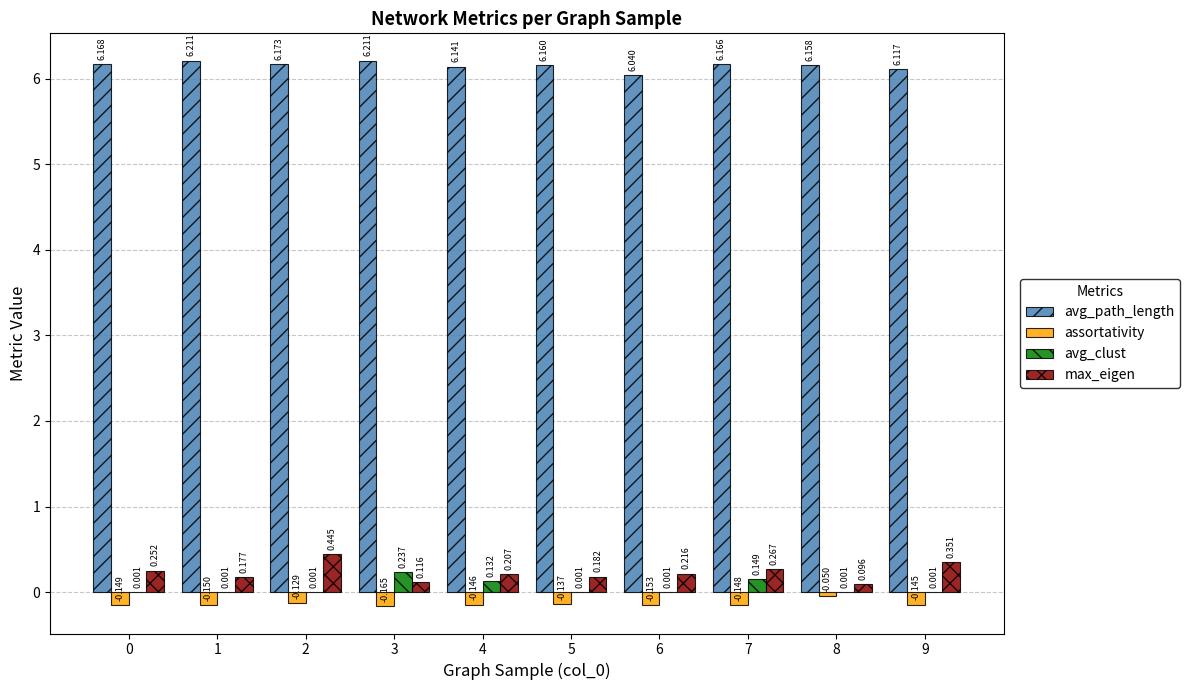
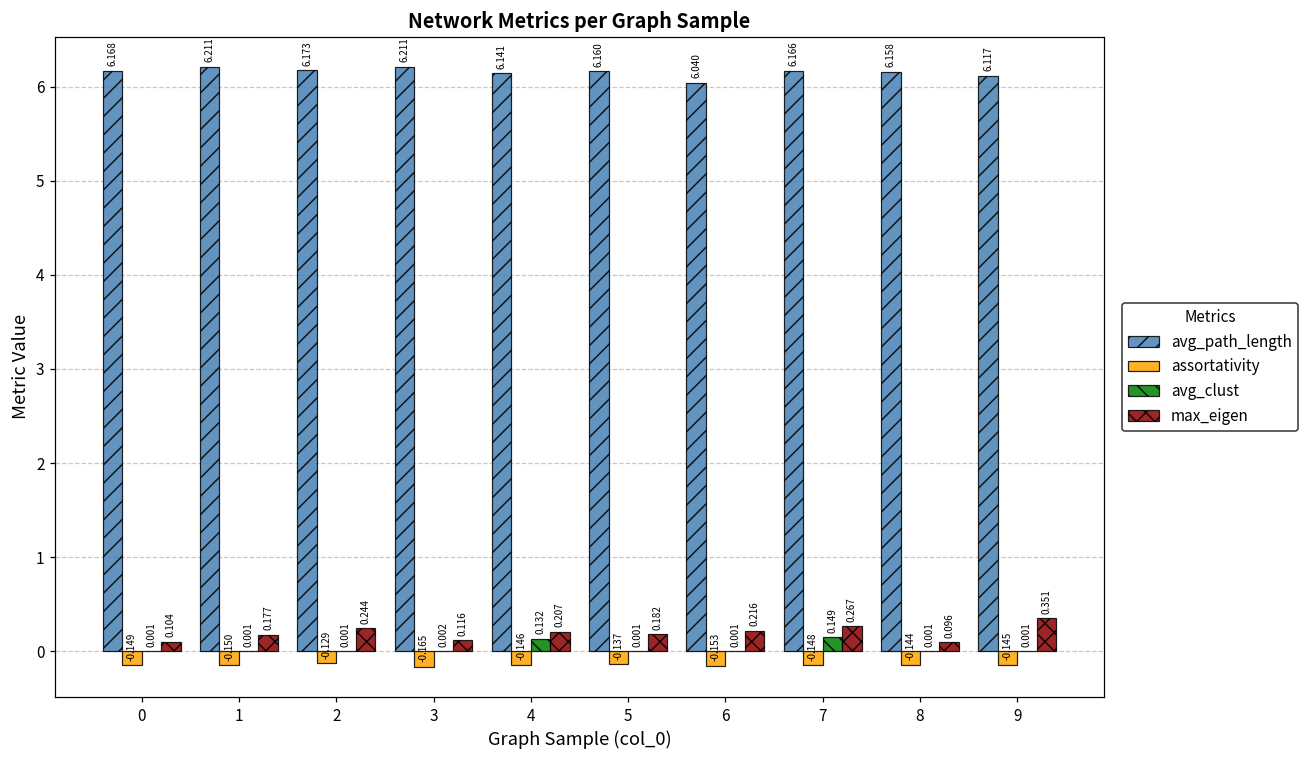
  {
    "avg_path_length": {
      "0": 6.168,
      "1": 6.211,
      "2": 6.173,
      "3": 6.211,
      "4": 6.141,
      "5": 6.160,
      "6": 6.040,
      "7": 6.166,
      "8": 6.158,
      "9": 6.117
    },
    "assortativity": {
      "0": -0.149,
      "1": -0.150,
      "2": -0.129,
      "3": -0.165,
      "4": -0.146,
      "5": -0.137,
      "6": -0.153,
      "7": -0.148,
-     "8": -0.050,
+     "8": -0.144,
      "9": -0.145
    },
    "avg_clust": {
      "0": 0.001,
      "1": 0.001,
      "2": 0.001,
-     "3": 0.237,
+     "3": 0.002,
      "4": 0.132,
      "5": 0.001,
      "6": 0.001,
      "7": 0.149,
      "8": 0.001,
      "9": 0.001
    },
    "max_eigen": {
-     "0": 0.252,
+     "0": 0.104,
      "1": 0.177,
-     "2": 0.445,
+     "2": 0.244,
      "3": 0.116,
      "4": 0.207,
      "5": 0.182,
      "6": 0.216,
      "7": 0.267,
      "8": 0.096,
      "9": 0.351
    }
  }
